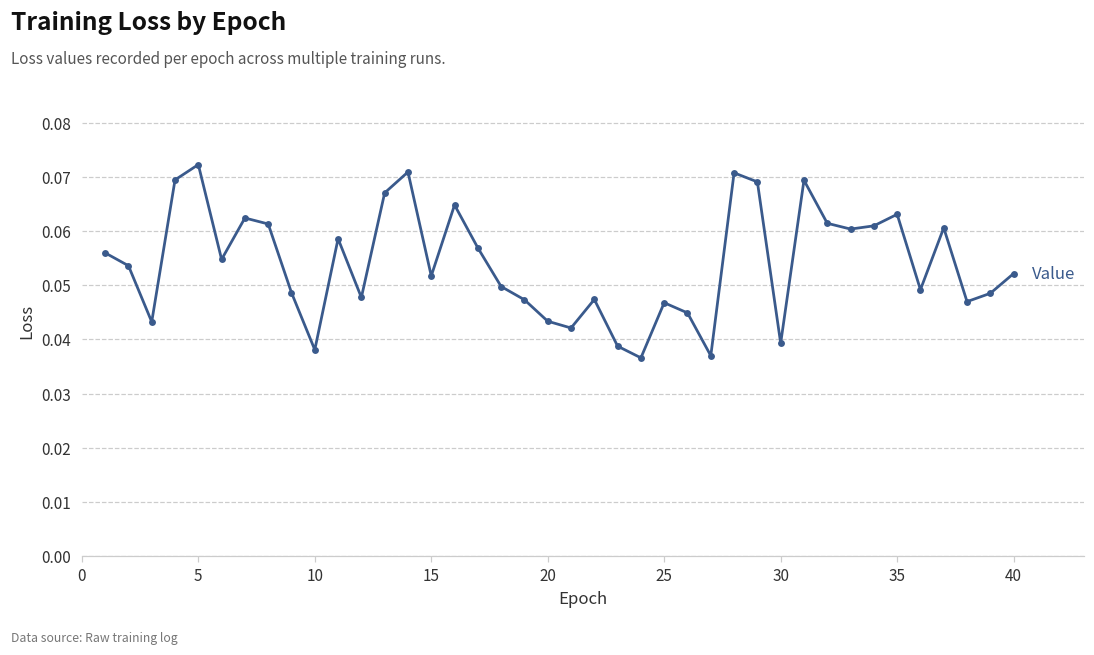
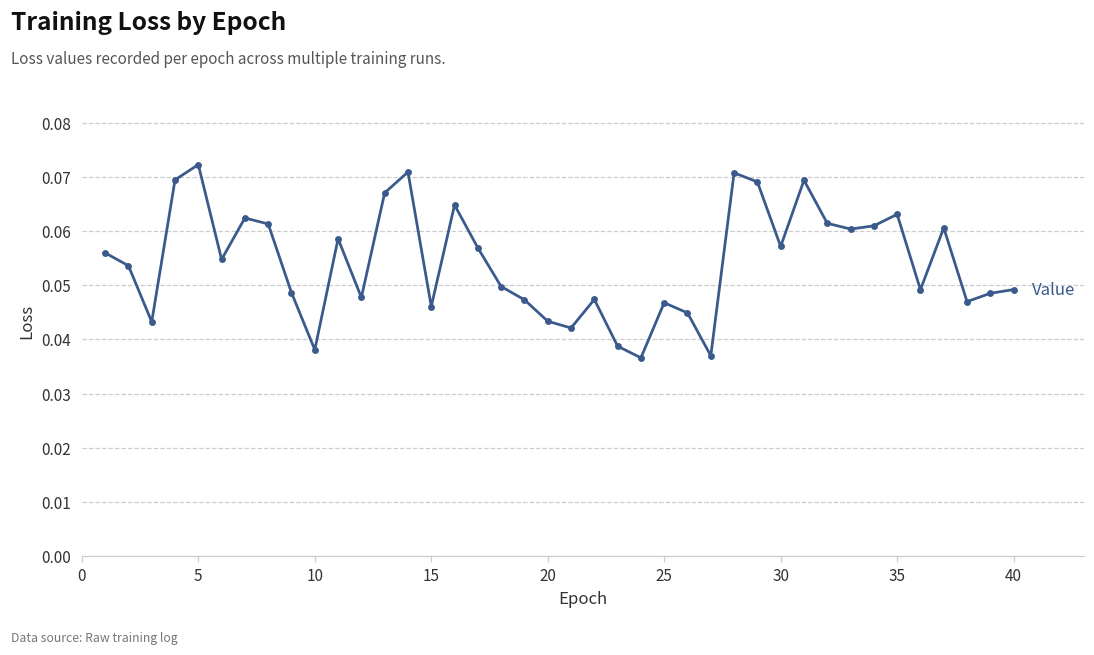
  {
    "5": 0.072,
    "10": 0.038,
-   "15": 0.052,
+   "15": 0.046,
    "20": 0.043,
    "25": 0.047,
-   "30": 0.039,
+   "30": 0.057,
    "35": 0.063,
-   "40": 0.052
+   "40": 0.049
  }
